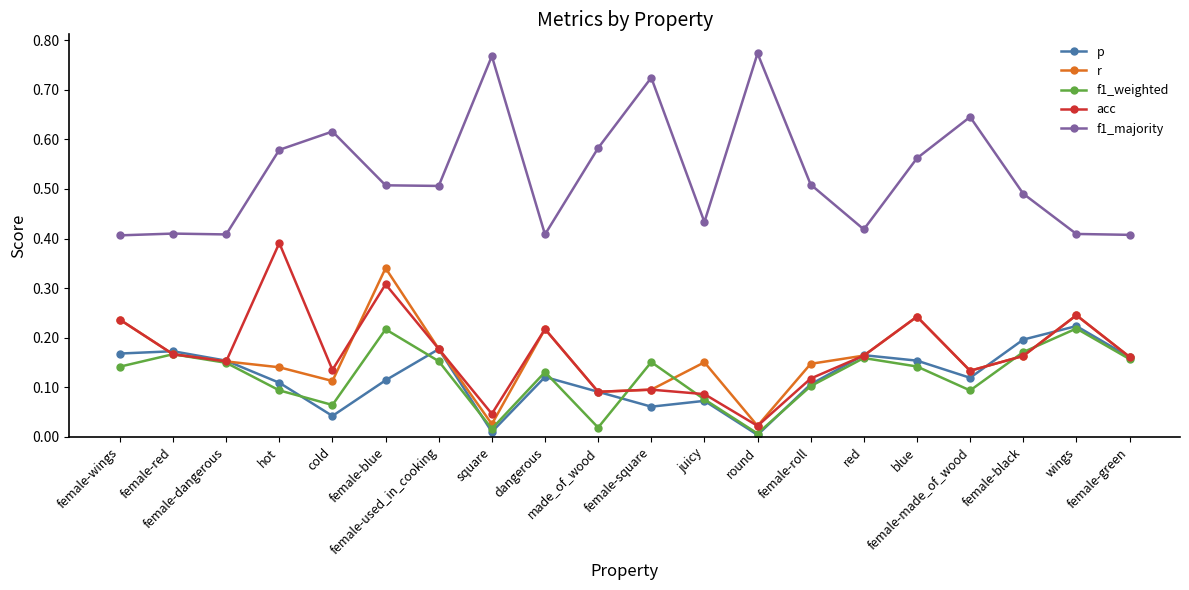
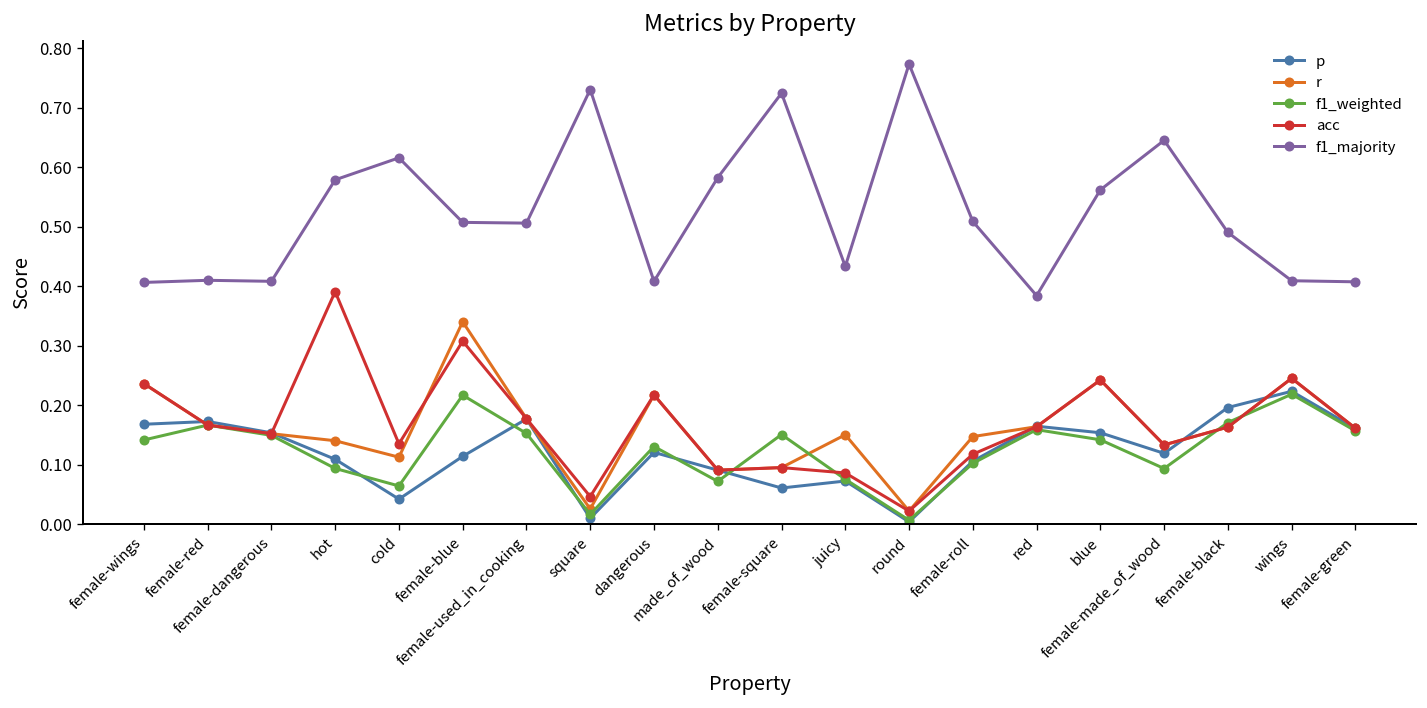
  {
    "p": {
      "female-wings": 0.17,
      "female-red": 0.17,
      "hot": 0.11,
      "cold": 0.04,
      "female-blue": 0.11,
      "square": 0.01,
      "dangerous": 0.12,
      "female-square": 0.06,
      "blue": 0.15,
      "female-made_of_wood": 0.12,
      "female-black": 0.20
    },
    "r": {
      "hot": 0.14,
      "cold": 0.11,
      "female-blue": 0.34,
      "square": 0.03,
      "juicy": 0.15,
      "female-roll": 0.15
    },
    "f1_weighted": {
      "female-wings": 0.14,
      "hot": 0.09,
      "cold": 0.06,
      "female-blue": 0.22,
      "female-used_in_cooking": 0.15,
      "square": 0.02,
      "dangerous": 0.13,
-     "made_of_wood": 0.02,
+     "made_of_wood": 0.07,
      "female-square": 0.15,
      "blue": 0.14,
      "female-made_of_wood": 0.09,
      "female-black": 0.17
    },
    "acc": {
      "hot": 0.39,
      "cold": 0.14,
      "female-blue": 0.31,
      "square": 0.05,
      "juicy": 0.09,
      "female-roll": 0.12
    },
    "f1_majority": {
      "female-wings": 0.41,
      "female-red": 0.41,
      "female-dangerous": 0.41,
      "hot": 0.58,
      "cold": 0.62,
      "female-blue": 0.51,
      "female-used_in_cooking": 0.51,
-     "square": 0.77,
+     "square": 0.73,
      "dangerous": 0.41,
      "made_of_wood": 0.58,
      "female-square": 0.72,
      "juicy": 0.43,
      "round": 0.77,
      "female-roll": 0.51,
-     "red": 0.42,
+     "red": 0.38,
      "blue": 0.56,
      "female-made_of_wood": 0.65,
      "female-black": 0.49,
      "wings": 0.41,
      "female-green": 0.41
    }
  }
